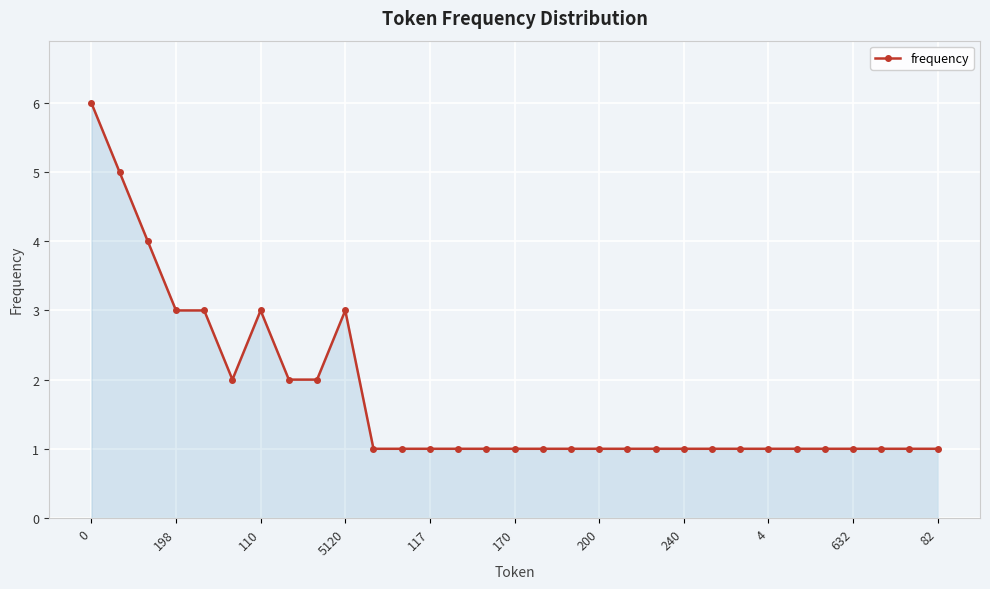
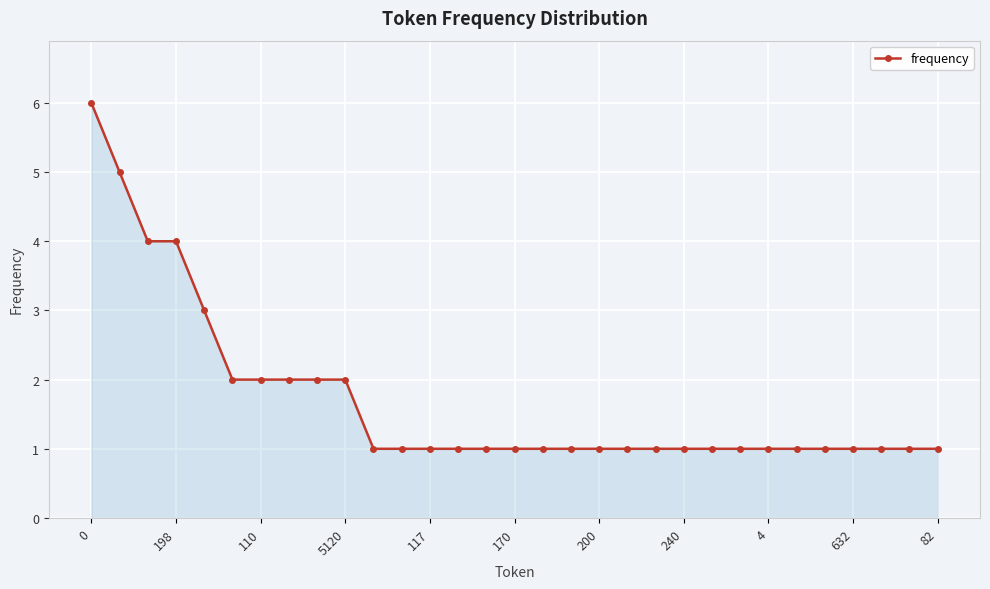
  {
    "0": 6,
-   "198": 3,
-   "110": 3,
-   "5120": 3,
+   "198": 4,
+   "110": 2,
+   "5120": 2,
    "117": 1,
    "170": 1,
    "200": 1,
    "240": 1,
    "632": 1,
    "82": 1
  }
